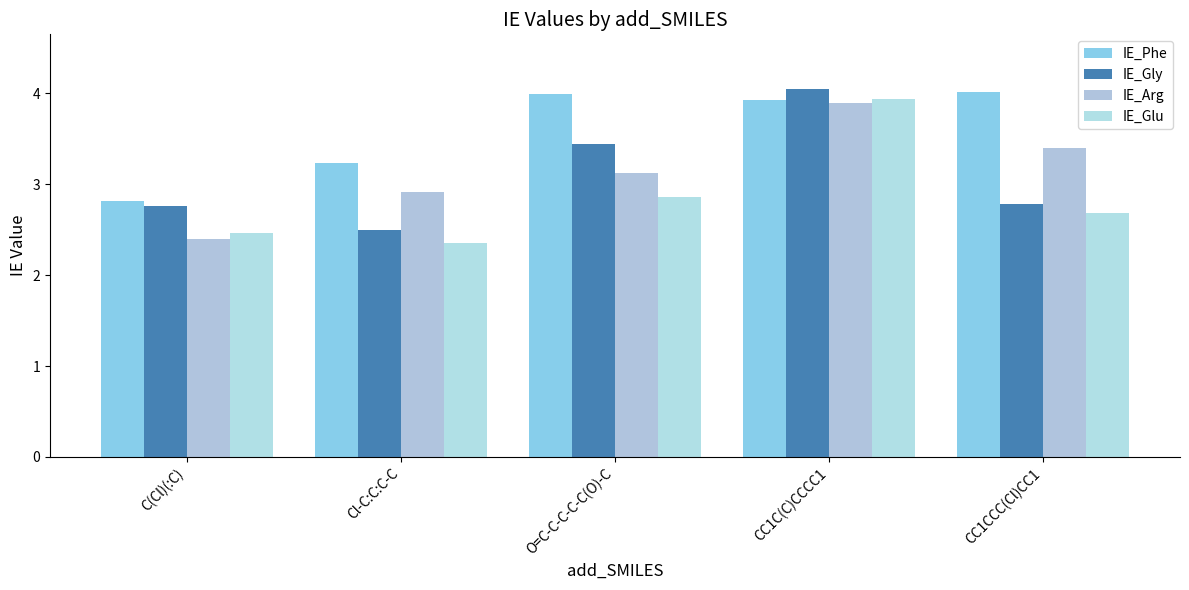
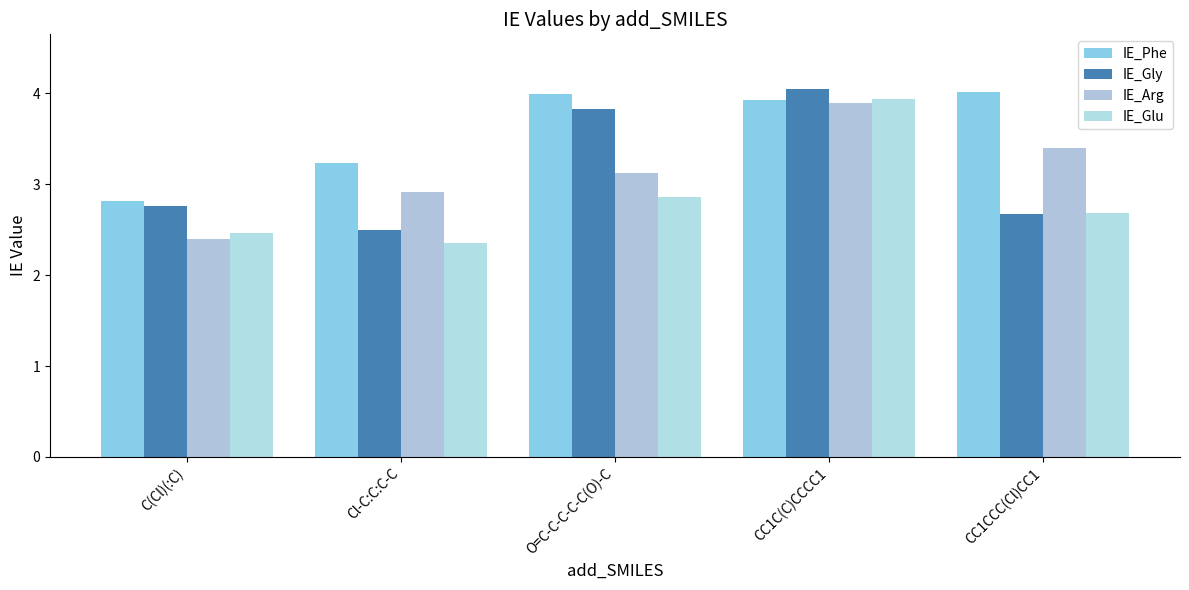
  {
    "IE_Gly": {
      "C(Cl)(:C)": 2.8,
      "Cl-C:C:C-C": 2.5,
-     "O=C-C-C-C-C(O)-C": 3.4,
+     "O=C-C-C-C-C(O)-C": 3.8,
      "CC1C(C)CCCC1": 4.0,
-     "CC1CCC(Cl)CC1": 2.8
+     "CC1CCC(Cl)CC1": 2.7
    }
  }
